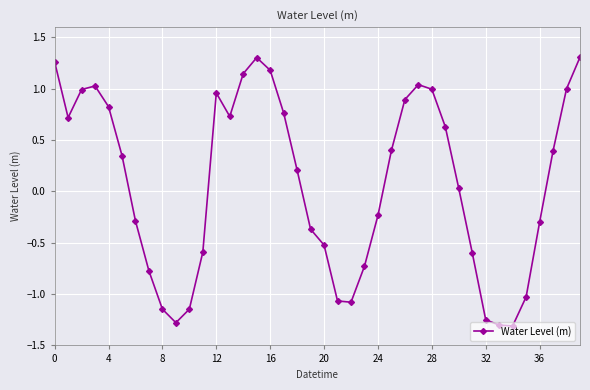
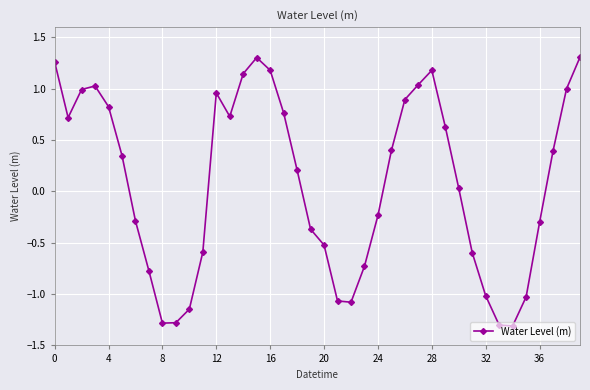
  {
    "0": 1.26,
    "4": 0.83,
-   "8": -1.15,
+   "8": -1.28,
    "12": 0.96,
    "16": 1.18,
    "20": -0.52,
    "24": -0.23,
-   "28": 1.00,
-   "32": -1.25,
+   "28": 1.18,
+   "32": -1.02,
    "36": -0.30
  }
